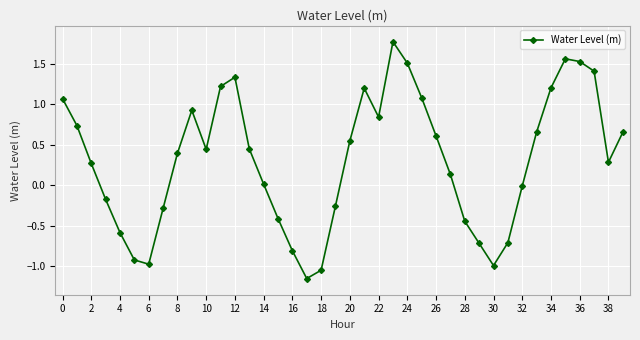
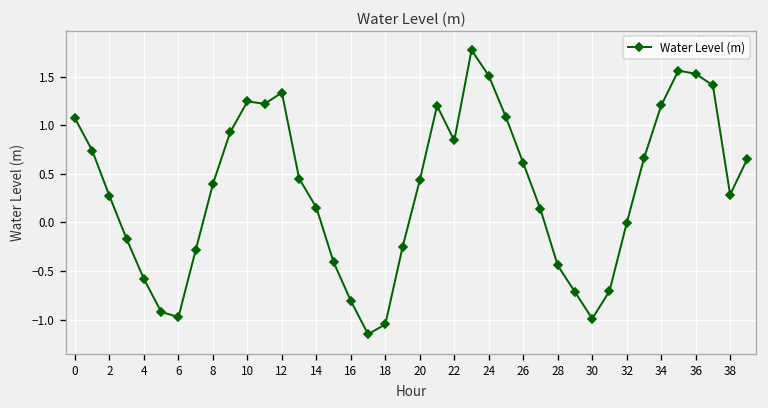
  {
    "0": 1.1,
    "2": 0.3,
    "4": -0.6,
    "6": -1.0,
    "8": 0.4,
-   "10": 0.4,
+   "10": 1.2,
    "12": 1.3,
-   "14": 0.0,
+   "14": 0.2,
    "16": -0.8,
    "18": -1.0,
-   "20": 0.5,
+   "20": 0.4,
    "22": 0.8,
    "24": 1.5,
    "26": 0.6,
    "28": -0.4,
    "30": -1.0,
    "32": 0.0,
    "34": 1.2,
    "36": 1.5,
    "38": 0.3
  }
